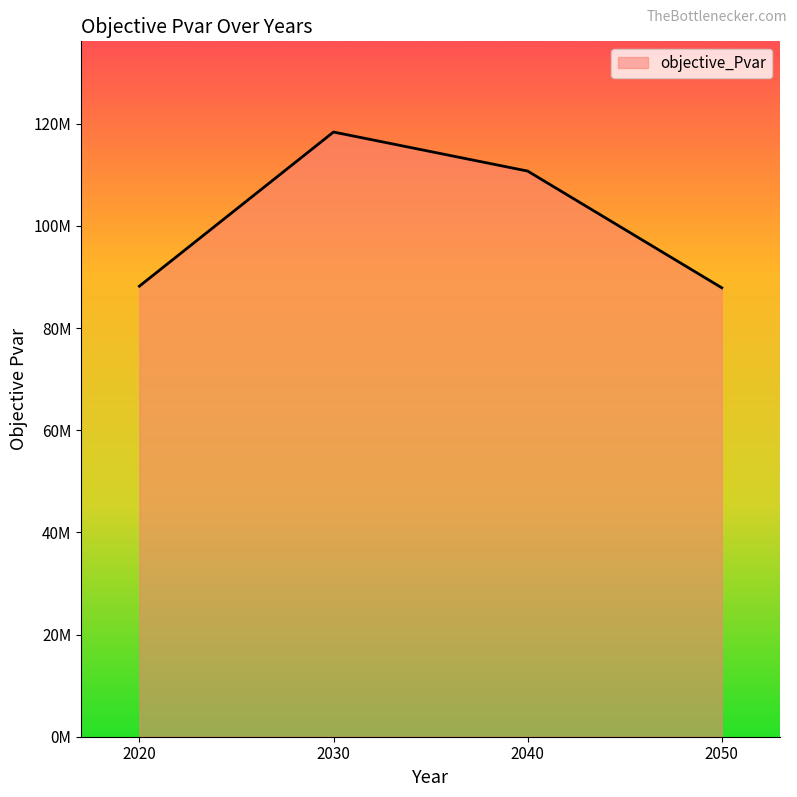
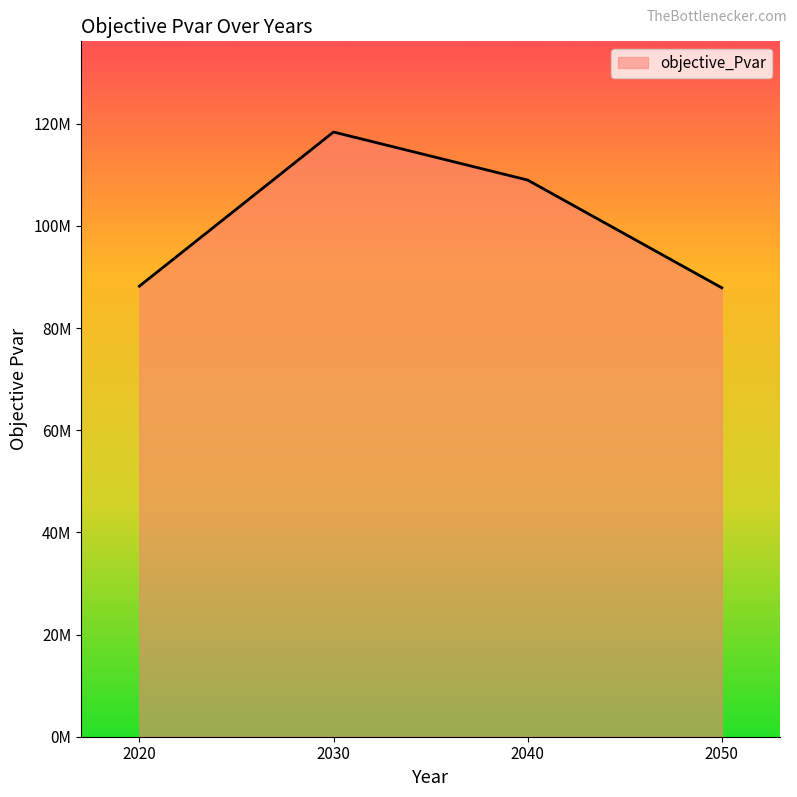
  {
    "2020": 88000000,
    "2030": 118000000,
-   "2040": 111000000,
+   "2040": 109000000,
    "2050": 88000000
  }
